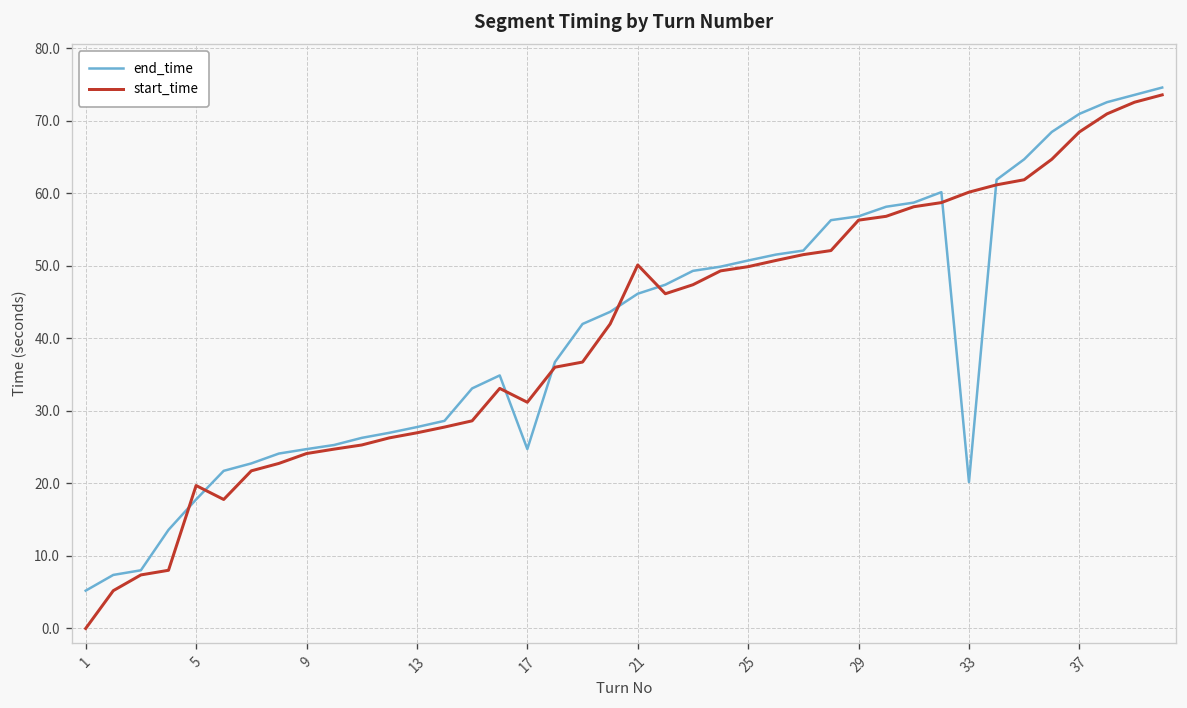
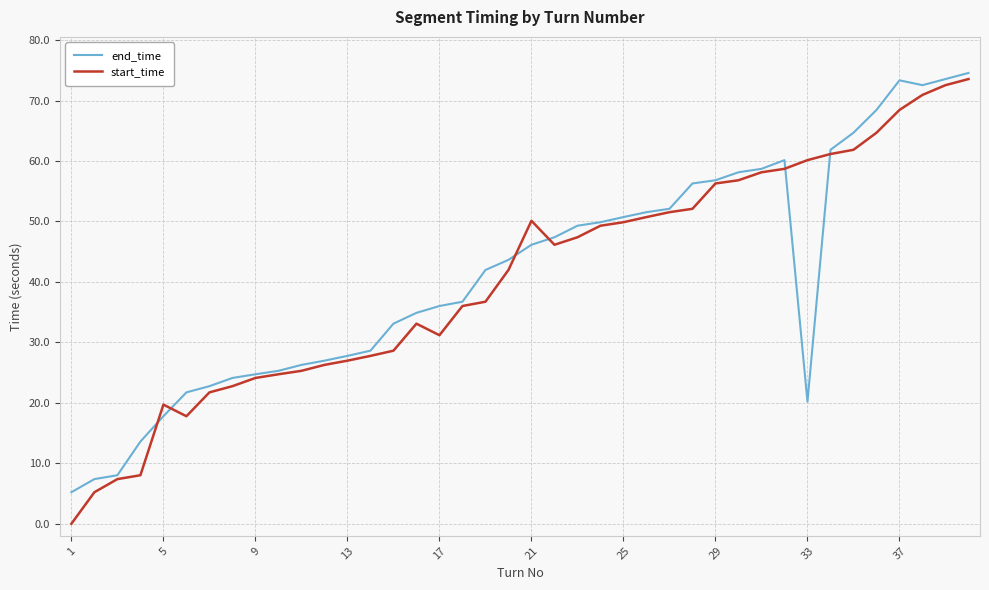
  {
    "end_time": {
      "1": 5,
      "5": 18,
      "9": 25,
      "13": 28,
-     "17": 25,
+     "17": 36,
      "21": 46,
      "25": 51,
      "29": 57,
      "33": 20,
-     "37": 71
+     "37": 73
    },
    "start_time": {
      "1": 0,
      "5": 20,
      "9": 24,
      "13": 27,
      "17": 31,
      "21": 50,
      "25": 50,
      "29": 56,
      "33": 60,
      "37": 68
    }
  }
